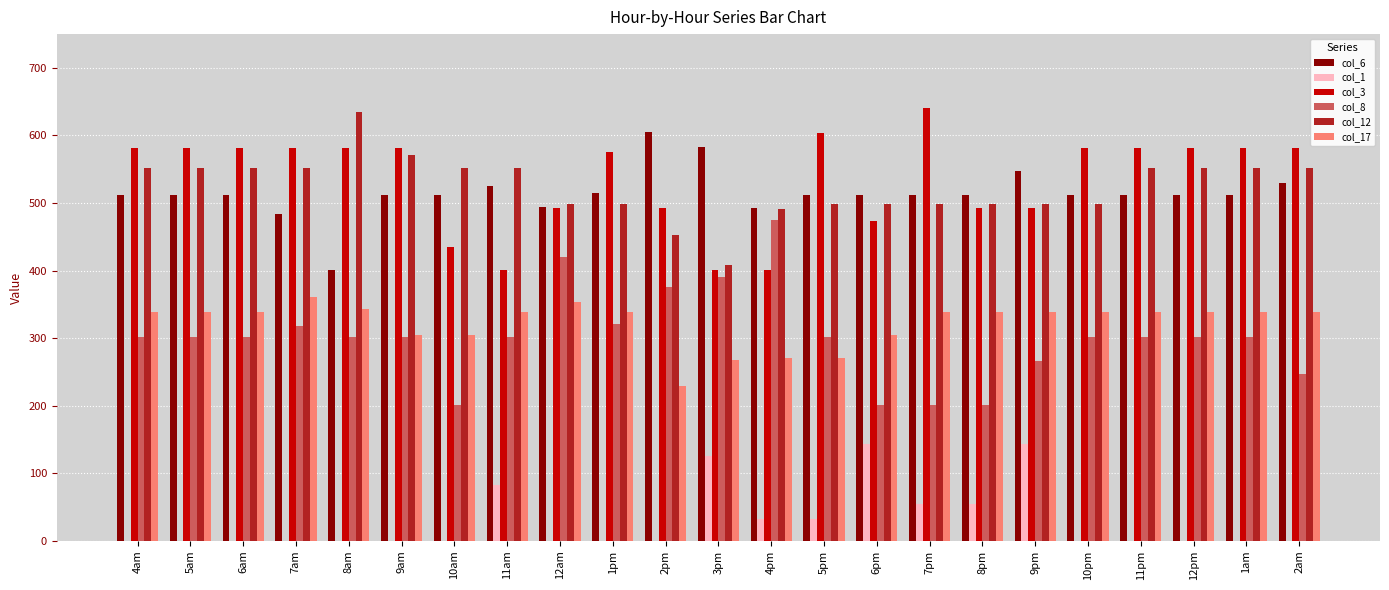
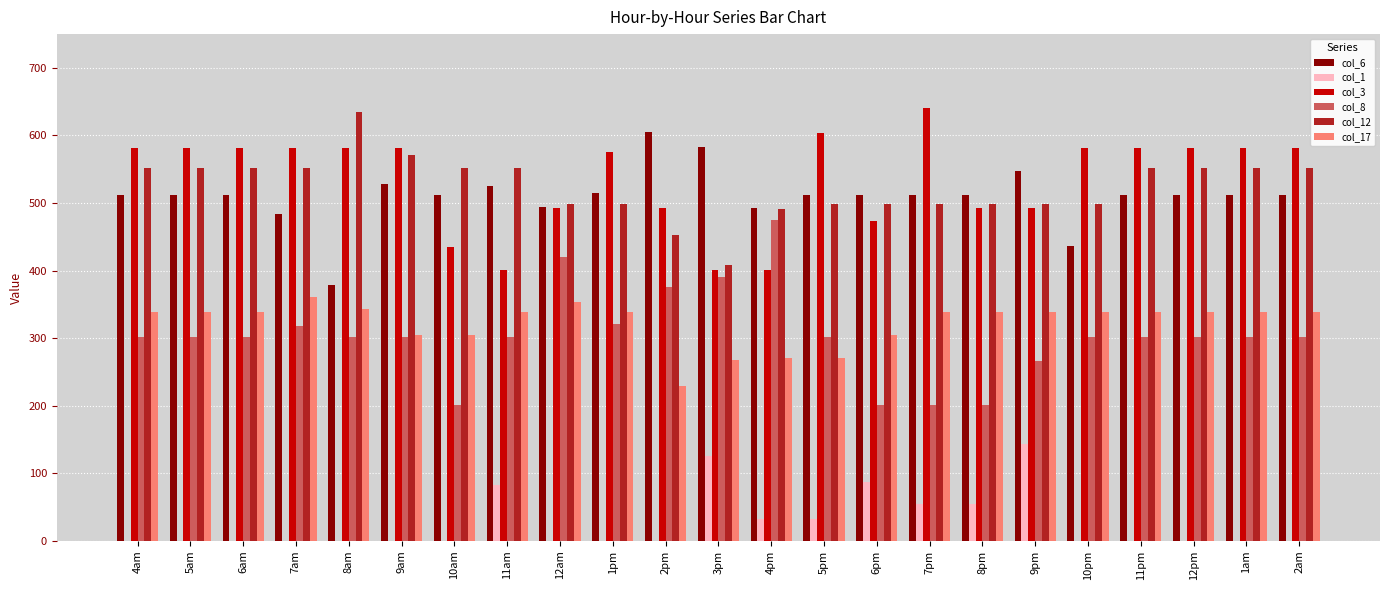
  {
    "col_6": {
      "4am": 510,
      "5am": 510,
      "6am": 510,
      "7am": 480,
-     "8am": 400,
-     "9am": 510,
+     "8am": 380,
+     "9am": 530,
      "10am": 510,
      "11am": 530,
      "12am": 490,
      "1pm": 510,
      "2pm": 610,
      "3pm": 580,
      "4pm": 490,
      "5pm": 510,
      "6pm": 510,
      "7pm": 510,
      "8pm": 510,
      "9pm": 550,
-     "10pm": 510,
+     "10pm": 440,
      "11pm": 510,
      "12pm": 510,
      "1am": 510,
-     "2am": 530
+     "2am": 510
    },
    "col_1": {
      "4am": 0,
      "5am": 0,
      "6am": 0,
      "7am": 0,
      "8am": 0,
      "9am": 0,
      "10am": 0,
      "11am": 80,
      "12am": 0,
      "1pm": 0,
      "2pm": 0,
      "3pm": 130,
      "4pm": 30,
      "5pm": 30,
-     "6pm": 140,
+     "6pm": 90,
      "7pm": 50,
      "8pm": 50,
      "9pm": 140,
      "10pm": 0,
      "11pm": 0,
      "12pm": 0,
      "1am": 0,
      "2am": 0
    },
    "col_8": {
      "4am": 300,
      "5am": 300,
      "6am": 300,
      "7am": 320,
      "8am": 300,
      "9am": 300,
      "10am": 200,
      "11am": 300,
      "12am": 420,
      "1pm": 320,
      "2pm": 380,
      "3pm": 390,
      "4pm": 480,
      "5pm": 300,
      "6pm": 200,
      "7pm": 200,
      "8pm": 200,
      "9pm": 270,
      "10pm": 300,
      "11pm": 300,
      "12pm": 300,
      "1am": 300,
-     "2am": 250
+     "2am": 300
    },
    "col_17": {
      "4am": 340,
      "5am": 340,
      "6am": 340,
      "7am": 360,
      "8am": 340,
      "9am": 300,
      "10am": 300,
      "11am": 340,
      "12am": 350,
      "1pm": 340,
      "2pm": 230,
      "3pm": 270,
      "4pm": 270,
      "5pm": 270,
      "6pm": 300,
      "7pm": 340,
      "8pm": 340,
      "9pm": 340,
      "10pm": 340,
      "11pm": 340,
      "12pm": 340,
      "1am": 340,
      "2am": 340
    }
  }
